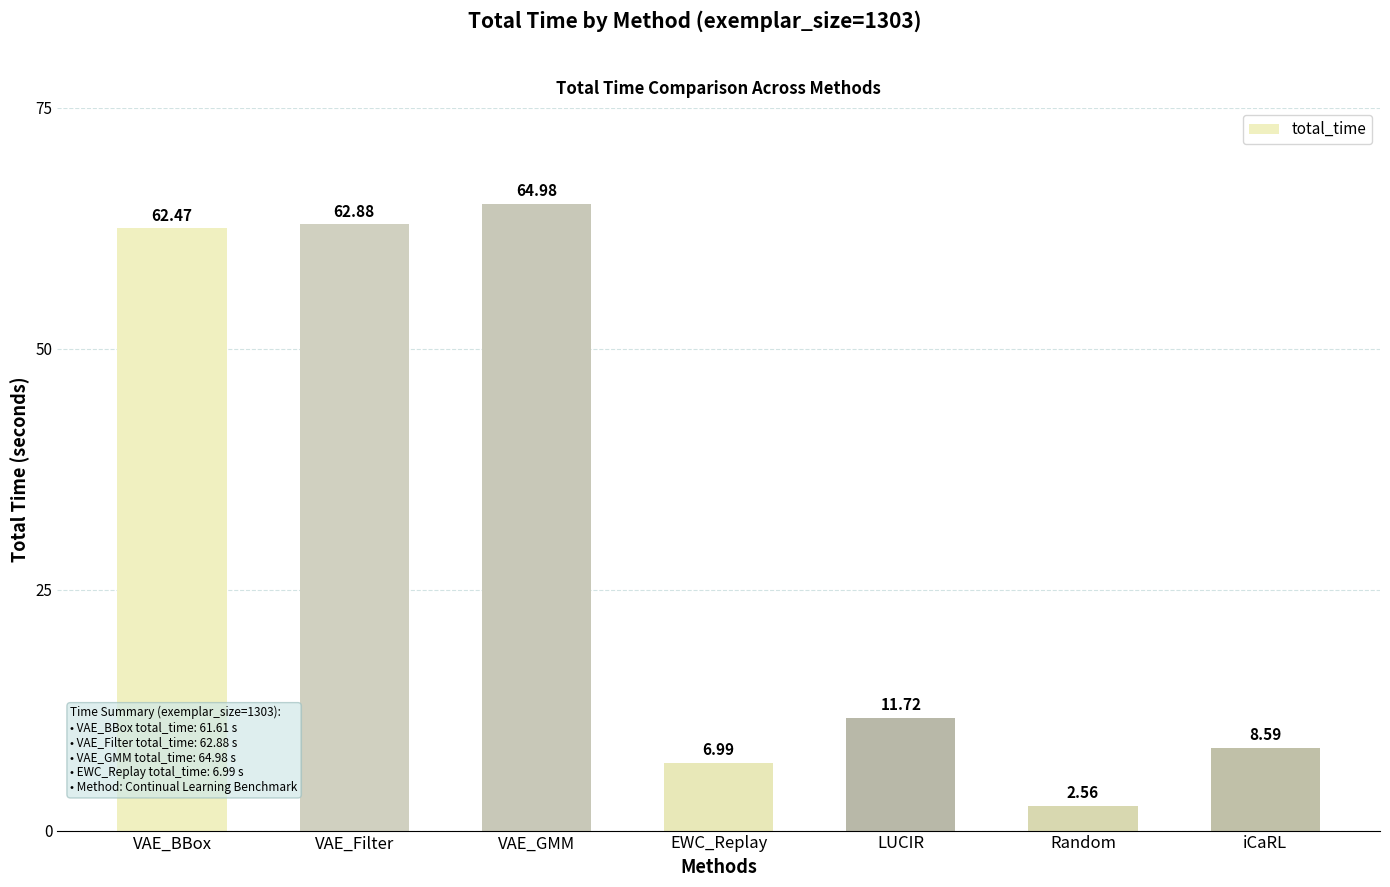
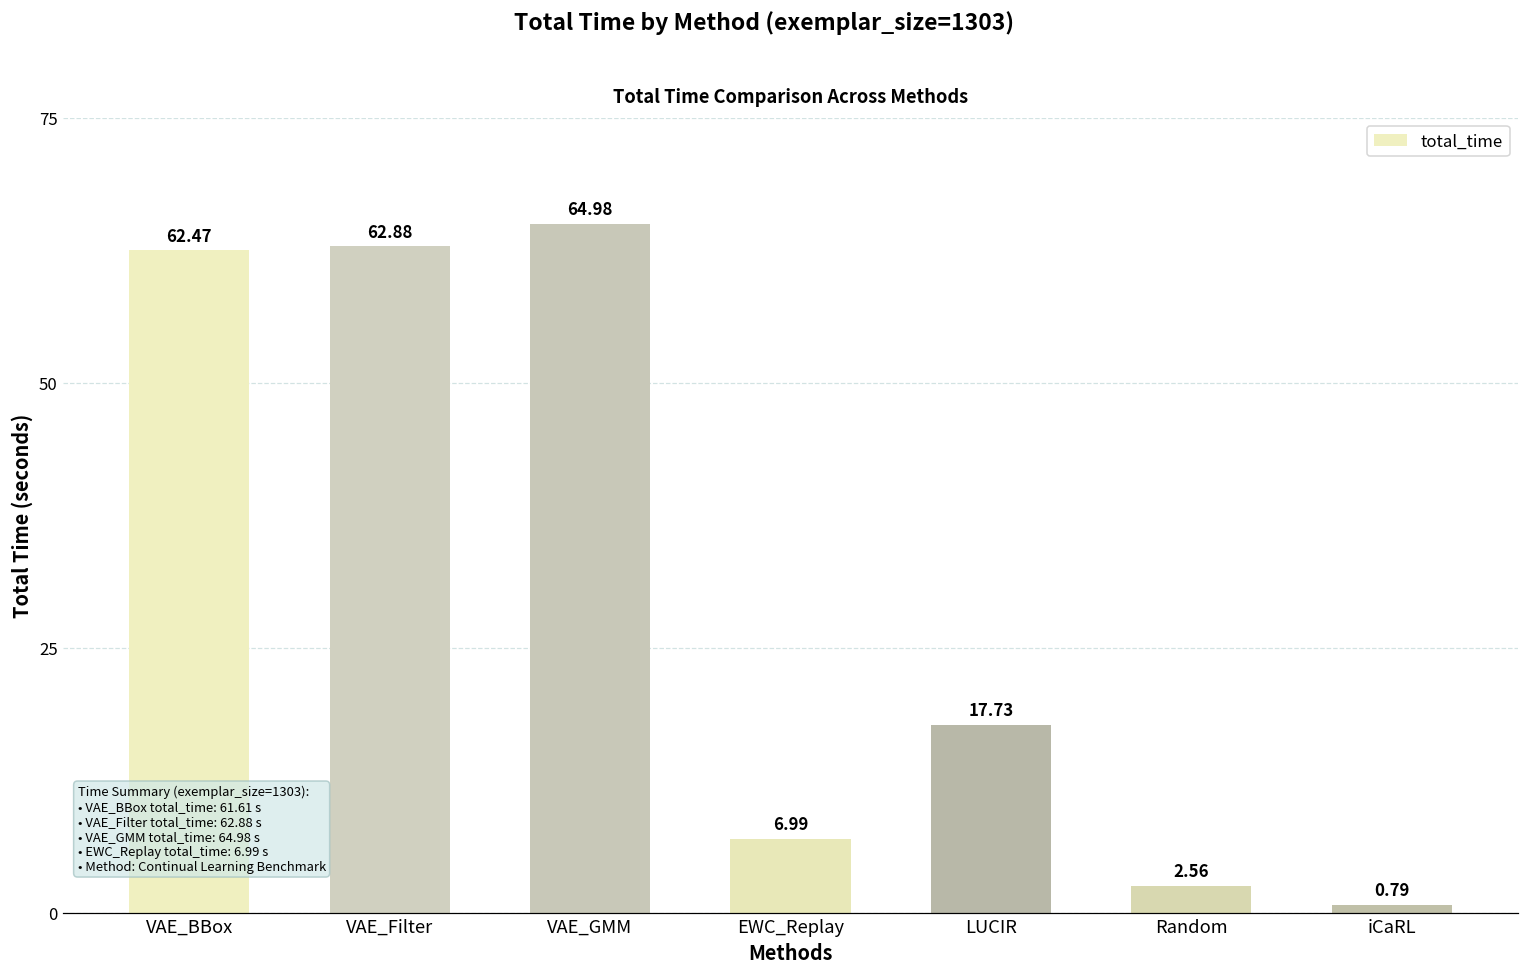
  {
    "VAE_BBox": 62.47,
    "VAE_Filter": 62.88,
    "VAE_GMM": 64.98,
    "EWC_Replay": 6.99,
-   "LUCIR": 11.72,
+   "LUCIR": 17.73,
    "Random": 2.56,
-   "iCaRL": 8.59
+   "iCaRL": 0.79
  }
